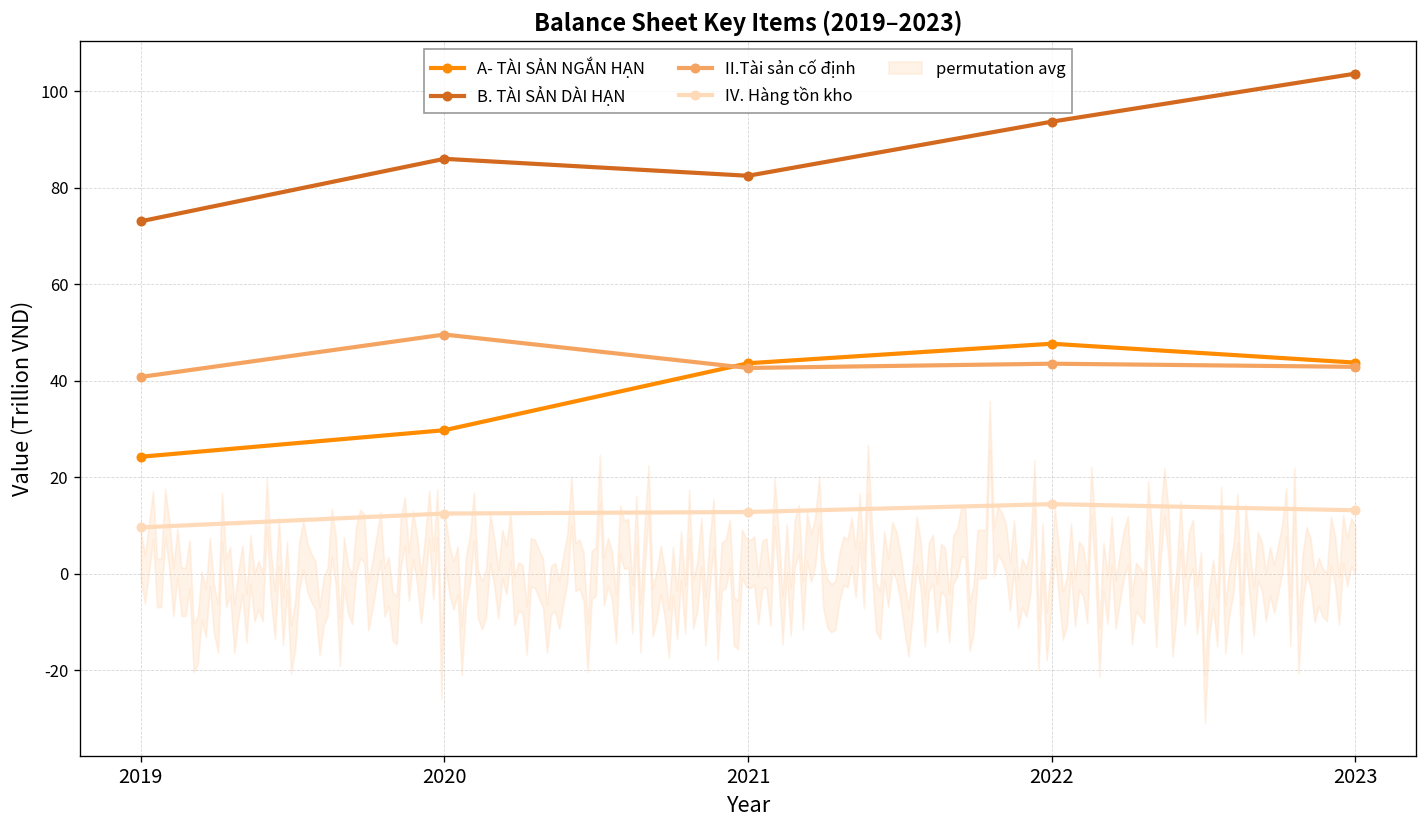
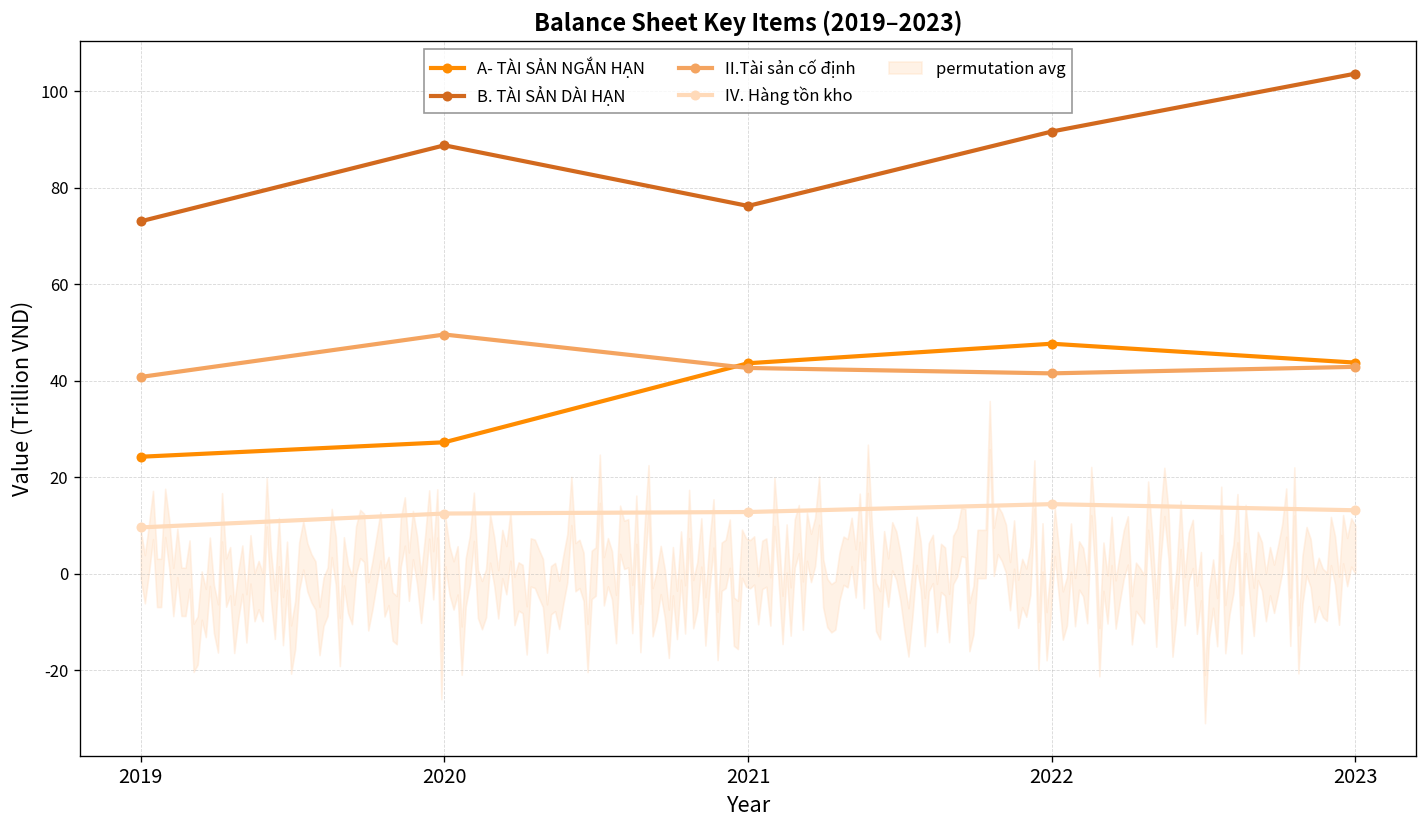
  {
    "A- TÀI SẢN NGẮN HẠN": {
      "2019": 24,
-     "2020": 30,
+     "2020": 27,
      "2021": 44,
      "2022": 48,
      "2023": 44
    },
    "B. TÀI SẢN DÀI HẠN": {
      "2019": 73,
-     "2020": 86,
-     "2021": 82,
-     "2022": 94,
+     "2020": 89,
+     "2021": 76,
+     "2022": 92,
      "2023": 104
    },
    "II.Tài sản cố định": {
      "2019": 41,
      "2020": 50,
      "2021": 43,
-     "2022": 44,
+     "2022": 42,
      "2023": 43
    }
  }
